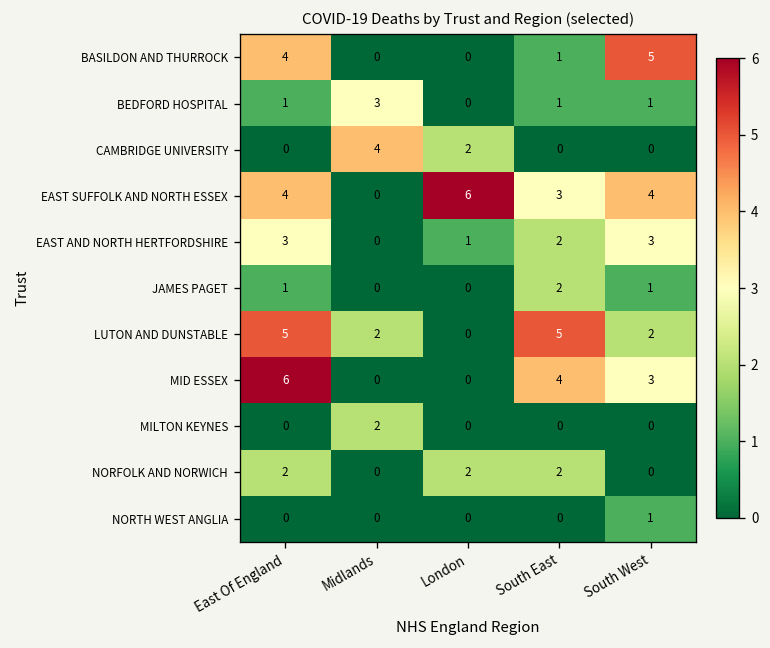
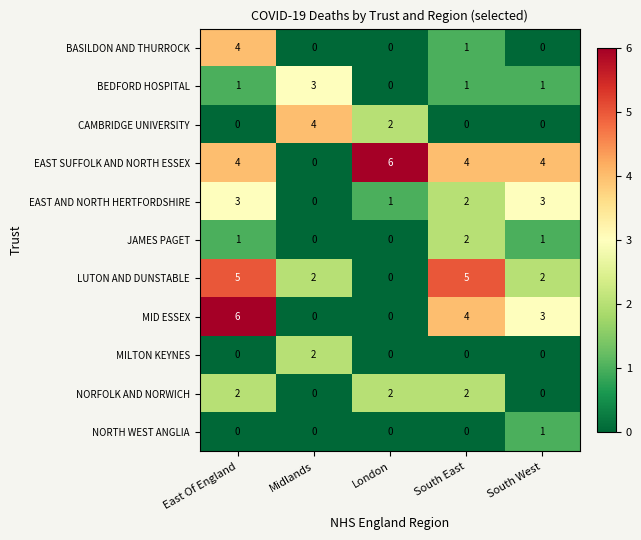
  {
    "BASILDON AND THURROCK": {
      "East Of England": 4,
      "Midlands": 0,
      "London": 0,
      "South East": 1,
-     "South West": 5
+     "South West": 0
    },
    "BEDFORD HOSPITAL": {
      "East Of England": 1,
      "Midlands": 3,
      "London": 0,
      "South East": 1,
      "South West": 1
    },
    "CAMBRIDGE UNIVERSITY": {
      "East Of England": 0,
      "Midlands": 4,
      "London": 2,
      "South East": 0,
      "South West": 0
    },
    "EAST SUFFOLK AND NORTH ESSEX": {
      "East Of England": 4,
      "Midlands": 0,
      "London": 6,
-     "South East": 3,
+     "South East": 4,
      "South West": 4
    },
    "EAST AND NORTH HERTFORDSHIRE": {
      "East Of England": 3,
      "Midlands": 0,
      "London": 1,
      "South East": 2,
      "South West": 3
    },
    "JAMES PAGET": {
      "East Of England": 1,
      "Midlands": 0,
      "London": 0,
      "South East": 2,
      "South West": 1
    },
    "LUTON AND DUNSTABLE": {
      "East Of England": 5,
      "Midlands": 2,
      "London": 0,
      "South East": 5,
      "South West": 2
    },
    "MID ESSEX": {
      "East Of England": 6,
      "Midlands": 0,
      "London": 0,
      "South East": 4,
      "South West": 3
    },
    "MILTON KEYNES": {
      "East Of England": 0,
      "Midlands": 2,
      "London": 0,
      "South East": 0,
      "South West": 0
    },
    "NORFOLK AND NORWICH": {
      "East Of England": 2,
      "Midlands": 0,
      "London": 2,
      "South East": 2,
      "South West": 0
    },
    "NORTH WEST ANGLIA": {
      "East Of England": 0,
      "Midlands": 0,
      "London": 0,
      "South East": 0,
      "South West": 1
    }
  }
